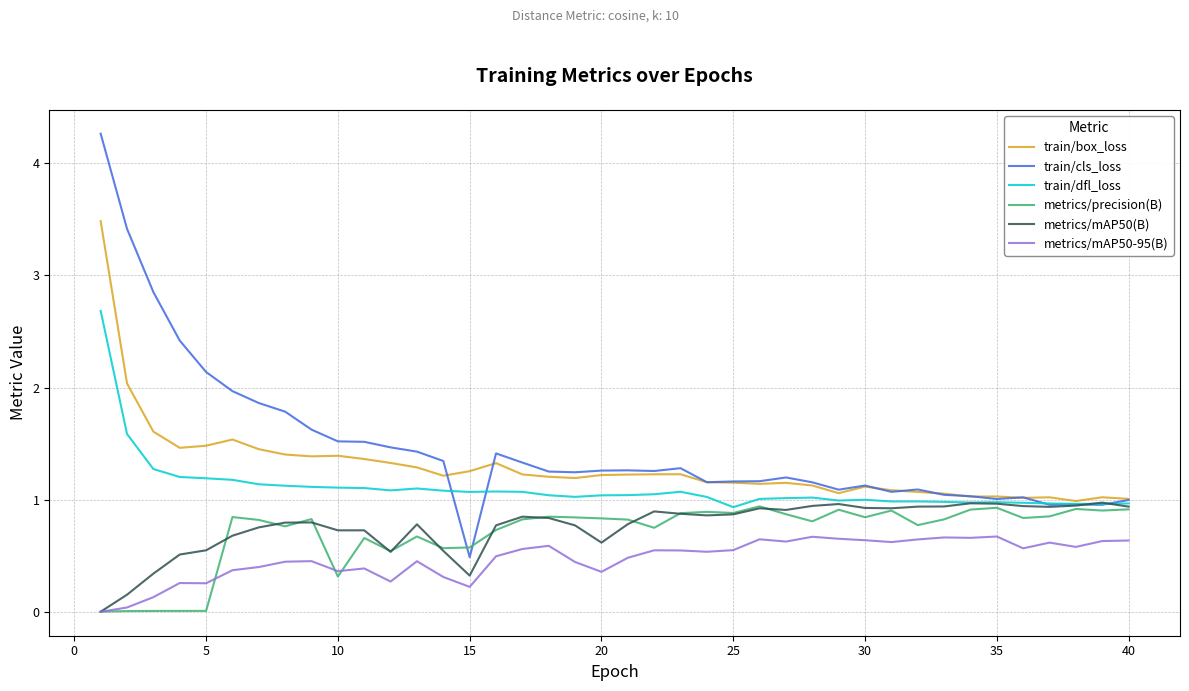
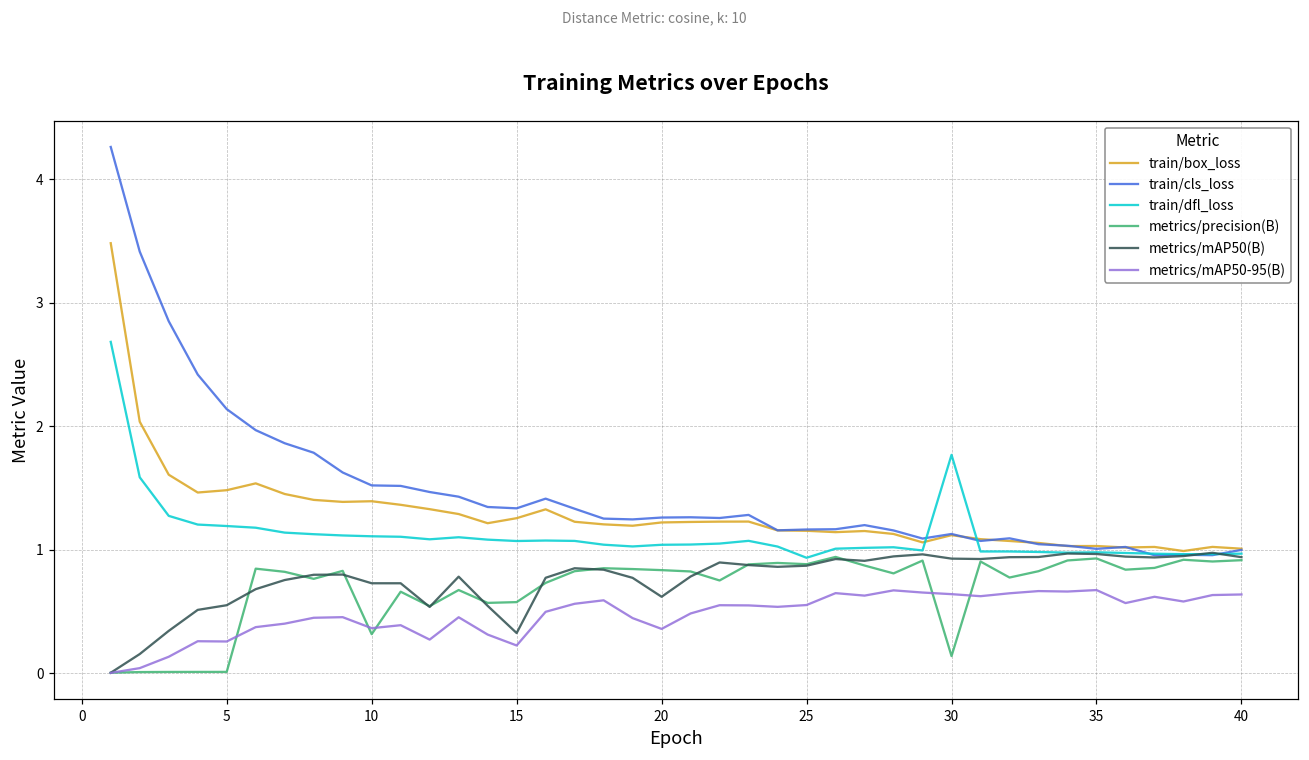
  {
    "train/box_loss": {
      "5": 1.48,
      "10": 1.39,
      "15": 1.25,
      "20": 1.22
    },
    "train/cls_loss": {
      "5": 2.14,
      "10": 1.52,
-     "15": 0.49,
+     "15": 1.33,
      "20": 1.26
    },
    "train/dfl_loss": {
      "5": 1.19,
      "10": 1.11,
      "15": 1.07,
      "20": 1.04,
      "25": 0.93,
-     "30": 1.00,
+     "30": 1.77,
      "40": 0.97
    },
    "metrics/precision(B)": {
      "5": 0.01,
      "10": 0.31,
      "15": 0.57,
      "20": 0.83,
-     "30": 0.84,
+     "30": 0.14,
      "35": 0.93,
      "40": 0.91
    },
    "metrics/mAP50(B)": {
      "5": 0.55,
      "10": 0.73,
      "15": 0.32,
      "20": 0.62,
      "30": 0.93,
      "40": 0.94
    },
    "metrics/mAP50-95(B)": {
      "5": 0.26,
      "10": 0.36,
      "15": 0.22,
      "20": 0.36,
      "25": 0.55,
      "30": 0.64,
      "35": 0.67,
      "40": 0.64
    }
  }
